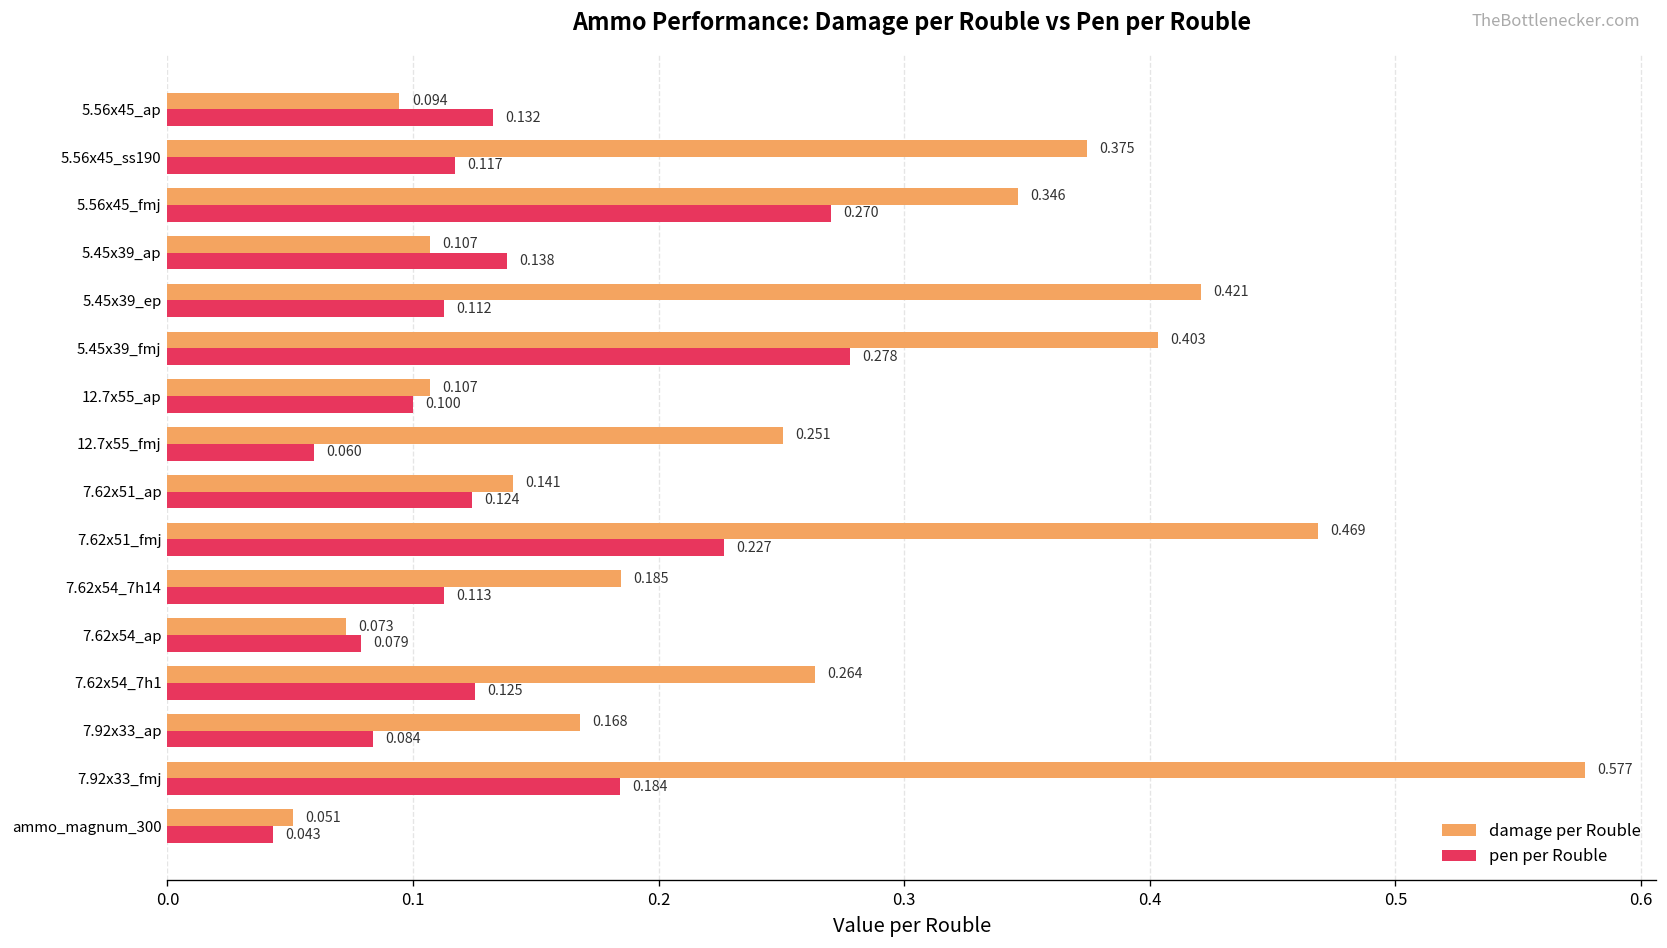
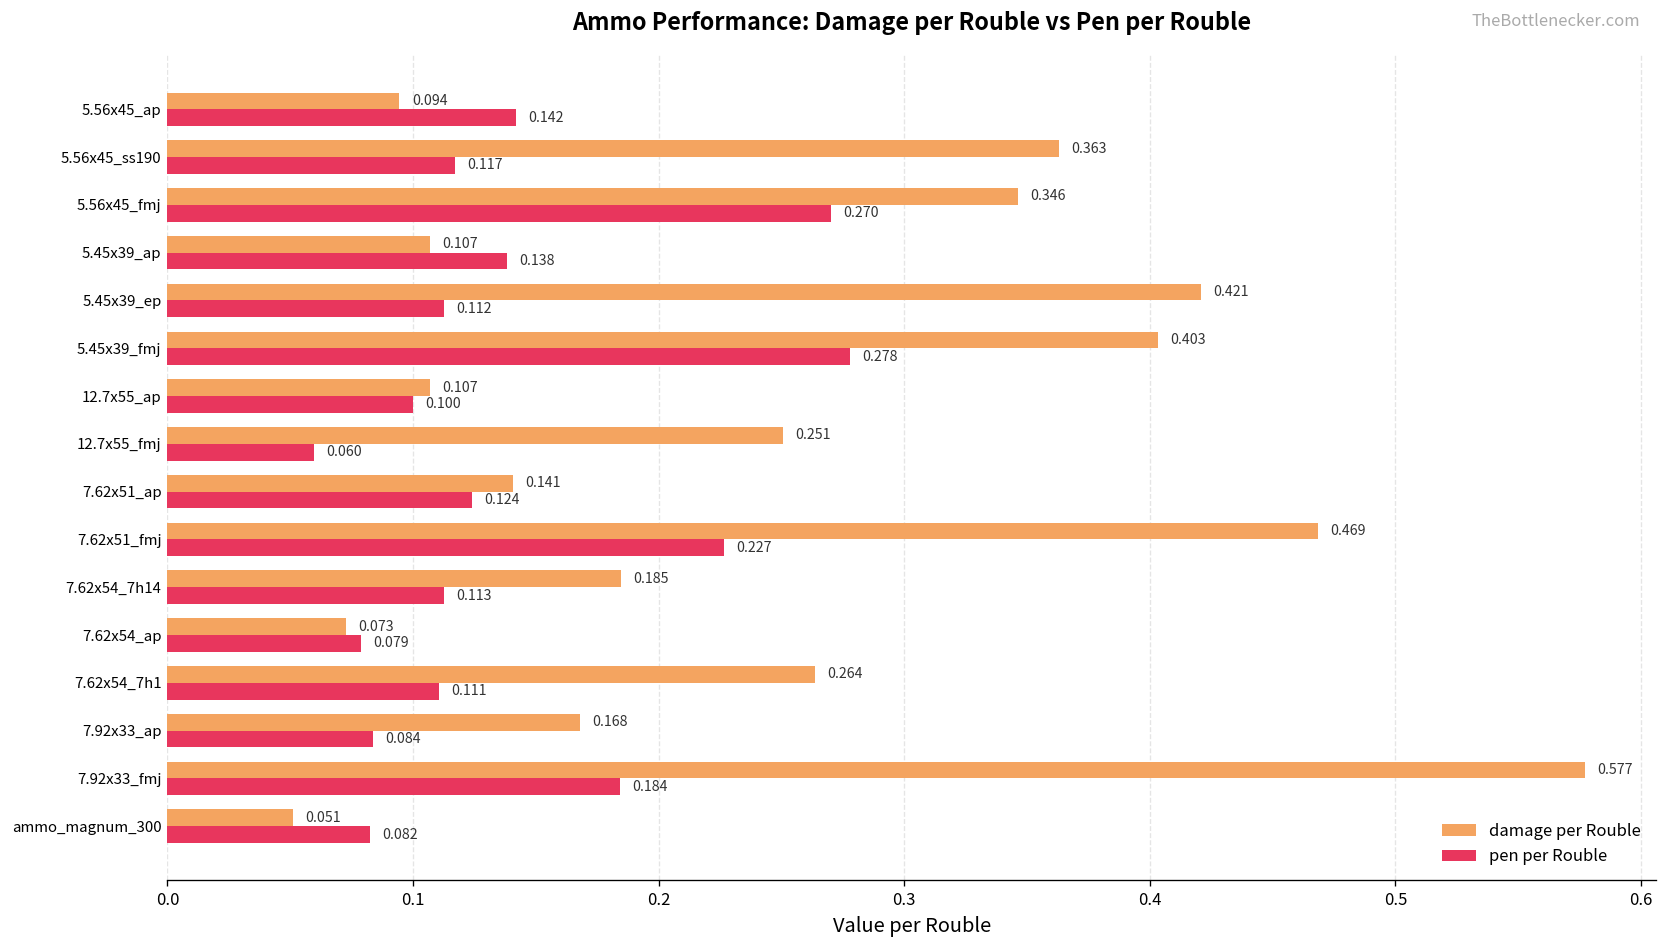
  {
    "damage per Rouble": {
      "5.56x45_ap": 0.094,
-     "5.56x45_ss190": 0.375,
+     "5.56x45_ss190": 0.363,
      "5.56x45_fmj": 0.346,
      "5.45x39_ap": 0.107,
      "5.45x39_ep": 0.421,
      "5.45x39_fmj": 0.403,
      "12.7x55_ap": 0.107,
      "12.7x55_fmj": 0.251,
      "7.62x51_ap": 0.141,
      "7.62x51_fmj": 0.469,
      "7.62x54_7h14": 0.185,
      "7.62x54_ap": 0.073,
      "7.62x54_7h1": 0.264,
      "7.92x33_ap": 0.168,
      "7.92x33_fmj": 0.577,
      "ammo_magnum_300": 0.051
    },
    "pen per Rouble": {
-     "5.56x45_ap": 0.132,
+     "5.56x45_ap": 0.142,
      "5.56x45_ss190": 0.117,
      "5.56x45_fmj": 0.270,
      "5.45x39_ap": 0.138,
      "5.45x39_ep": 0.112,
      "5.45x39_fmj": 0.278,
      "12.7x55_ap": 0.100,
      "12.7x55_fmj": 0.060,
      "7.62x51_ap": 0.124,
      "7.62x51_fmj": 0.227,
      "7.62x54_7h14": 0.113,
      "7.62x54_ap": 0.079,
-     "7.62x54_7h1": 0.125,
+     "7.62x54_7h1": 0.111,
      "7.92x33_ap": 0.084,
      "7.92x33_fmj": 0.184,
-     "ammo_magnum_300": 0.043
+     "ammo_magnum_300": 0.082
    }
  }
